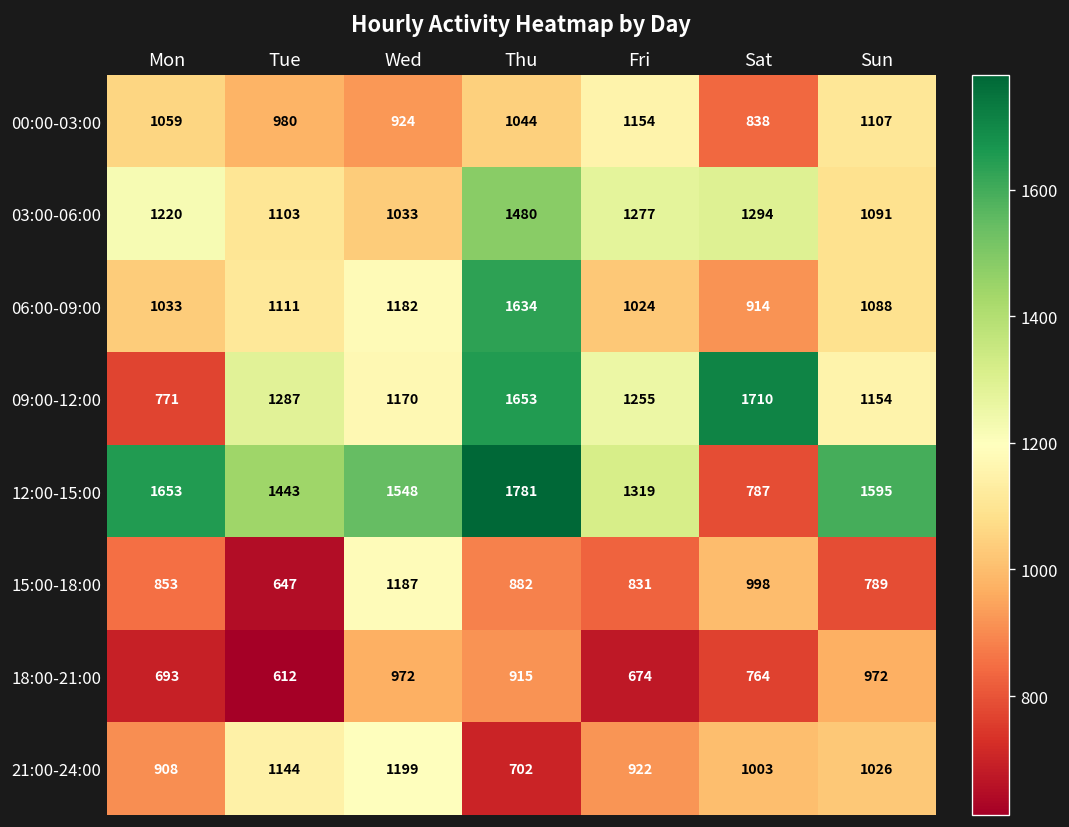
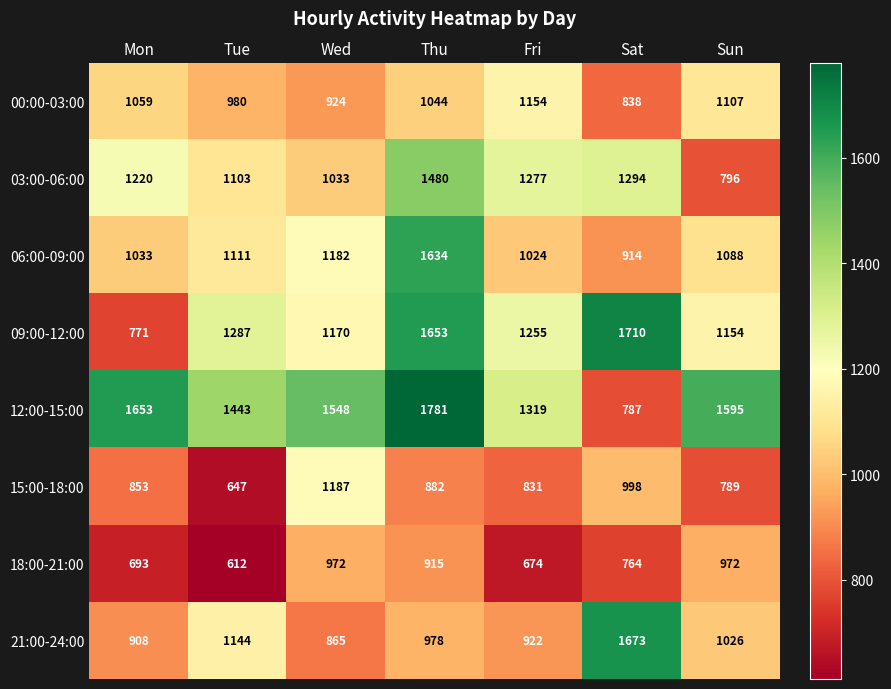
  {
    "00:00-03:00": {
      "Mon": 1059,
      "Tue": 980,
      "Wed": 924,
      "Thu": 1044,
      "Fri": 1154,
      "Sat": 838,
      "Sun": 1107
    },
    "03:00-06:00": {
      "Mon": 1220,
      "Tue": 1103,
      "Wed": 1033,
      "Thu": 1480,
      "Fri": 1277,
      "Sat": 1294,
-     "Sun": 1091
+     "Sun": 796
    },
    "06:00-09:00": {
      "Mon": 1033,
      "Tue": 1111,
      "Wed": 1182,
      "Thu": 1634,
      "Fri": 1024,
      "Sat": 914,
      "Sun": 1088
    },
    "09:00-12:00": {
      "Mon": 771,
      "Tue": 1287,
      "Wed": 1170,
      "Thu": 1653,
      "Fri": 1255,
      "Sat": 1710,
      "Sun": 1154
    },
    "12:00-15:00": {
      "Mon": 1653,
      "Tue": 1443,
      "Wed": 1548,
      "Thu": 1781,
      "Fri": 1319,
      "Sat": 787,
      "Sun": 1595
    },
    "15:00-18:00": {
      "Mon": 853,
      "Tue": 647,
      "Wed": 1187,
      "Thu": 882,
      "Fri": 831,
      "Sat": 998,
      "Sun": 789
    },
    "18:00-21:00": {
      "Mon": 693,
      "Tue": 612,
      "Wed": 972,
      "Thu": 915,
      "Fri": 674,
      "Sat": 764,
      "Sun": 972
    },
    "21:00-24:00": {
      "Mon": 908,
      "Tue": 1144,
-     "Wed": 1199,
-     "Thu": 702,
+     "Wed": 865,
+     "Thu": 978,
      "Fri": 922,
-     "Sat": 1003,
+     "Sat": 1673,
      "Sun": 1026
    }
  }
